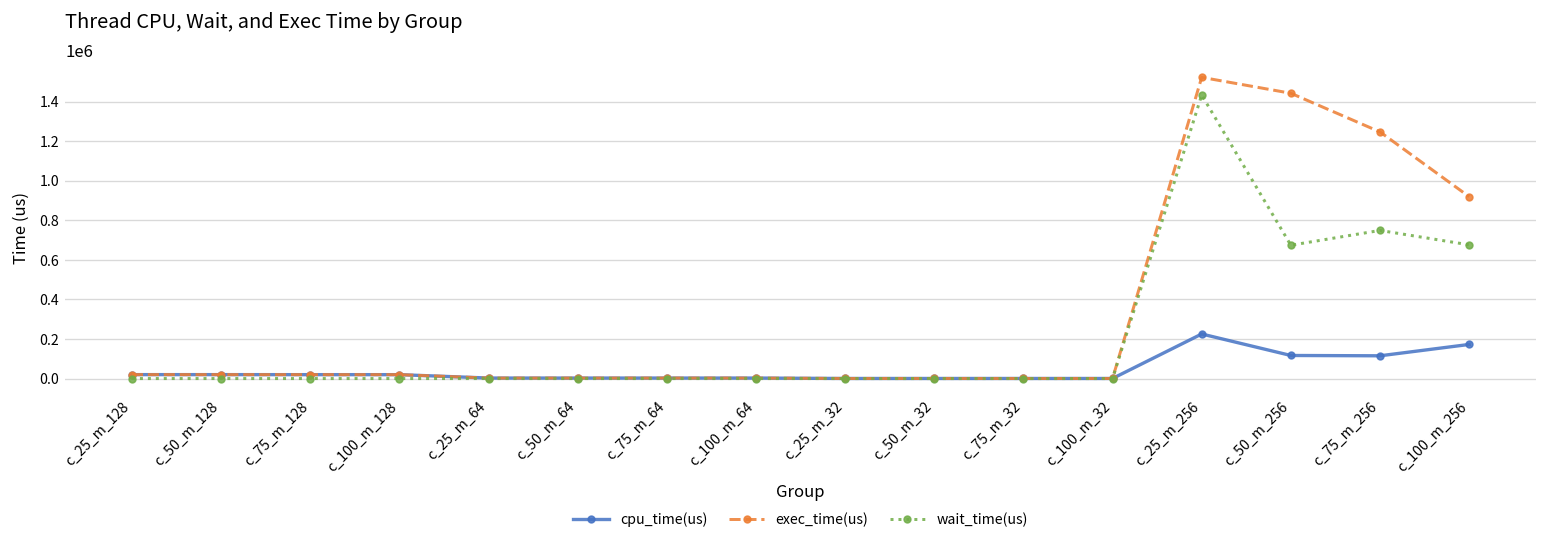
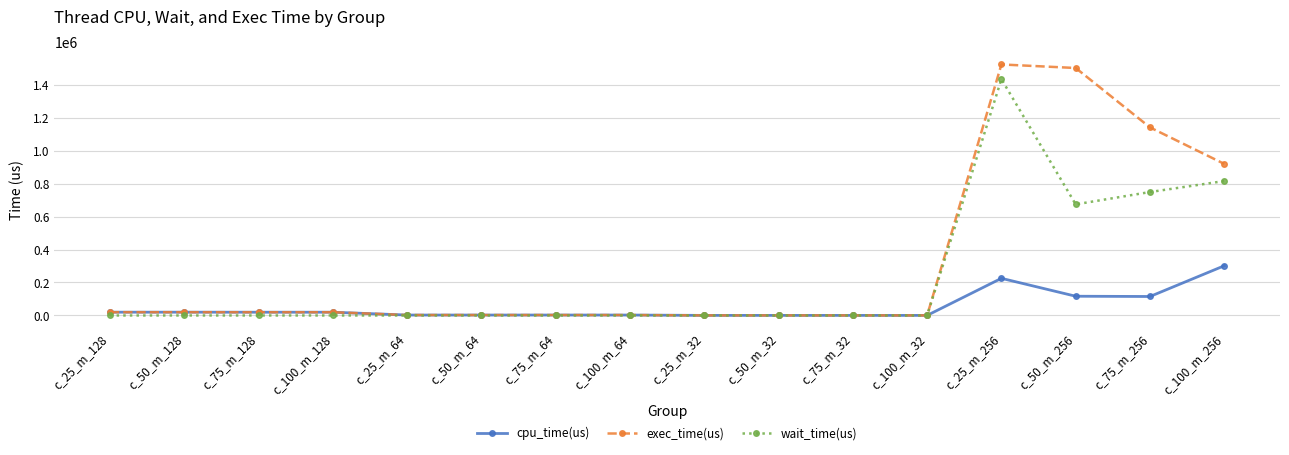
  {
    "cpu_time(us)": {
      "c_25_m_256": 230000,
      "c_50_m_256": 120000,
      "c_75_m_256": 120000,
-     "c_100_m_256": 170000
+     "c_100_m_256": 300000
    },
    "exec_time(us)": {
      "c_25_m_256": 1520000,
-     "c_50_m_256": 1440000,
-     "c_75_m_256": 1250000,
+     "c_50_m_256": 1500000,
+     "c_75_m_256": 1140000,
      "c_100_m_256": 920000
    },
    "wait_time(us)": {
      "c_25_m_128": 0,
      "c_50_m_128": 0,
      "c_75_m_128": 0,
      "c_100_m_128": 0,
      "c_25_m_256": 1430000,
      "c_50_m_256": 670000,
      "c_75_m_256": 750000,
-     "c_100_m_256": 680000
+     "c_100_m_256": 820000
    }
  }
